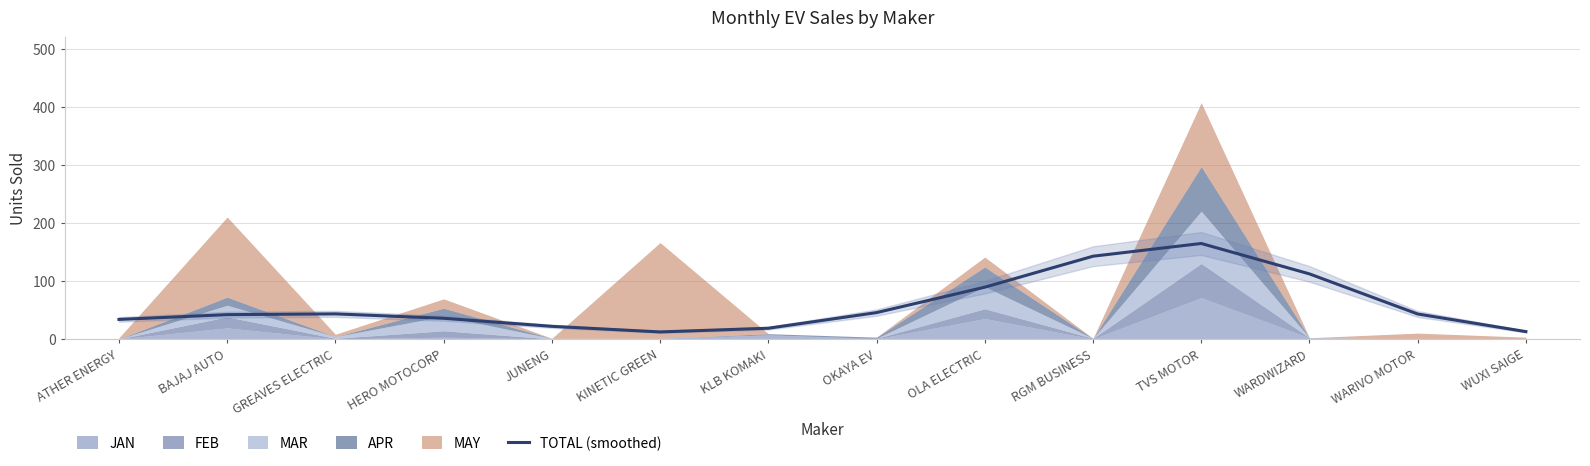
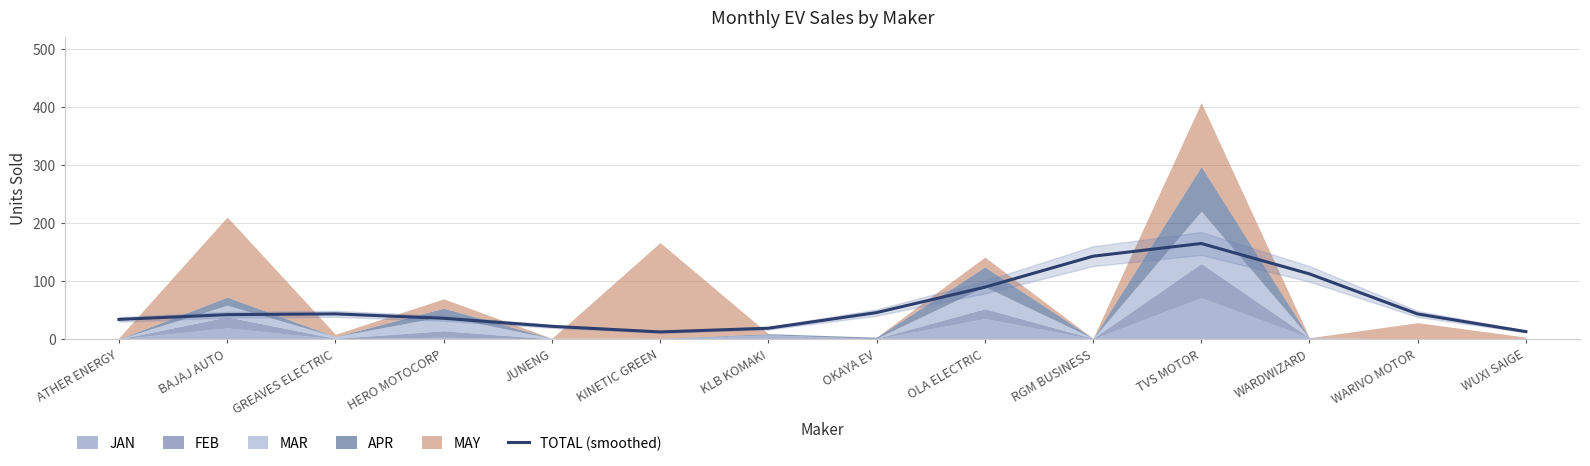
  {
    "MAY": {
      "BAJAJ AUTO": 140,
      "HERO MOTOCORP": 20,
      "KINETIC GREEN": 170,
      "OLA ELECTRIC": 20,
      "TVS MOTOR": 110,
-     "WARIVO MOTOR": 10
+     "WARIVO MOTOR": 30
    }
  }
